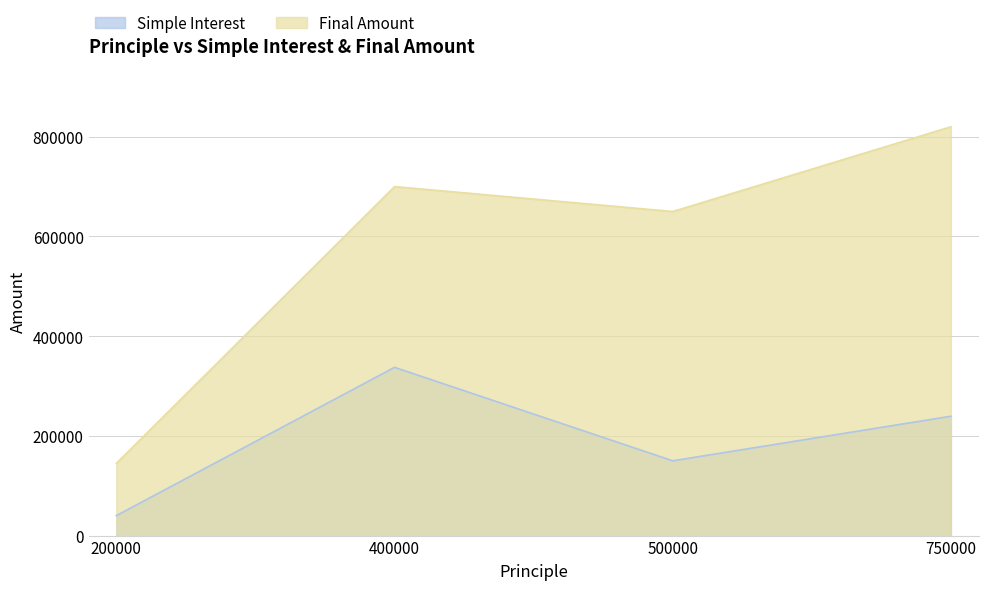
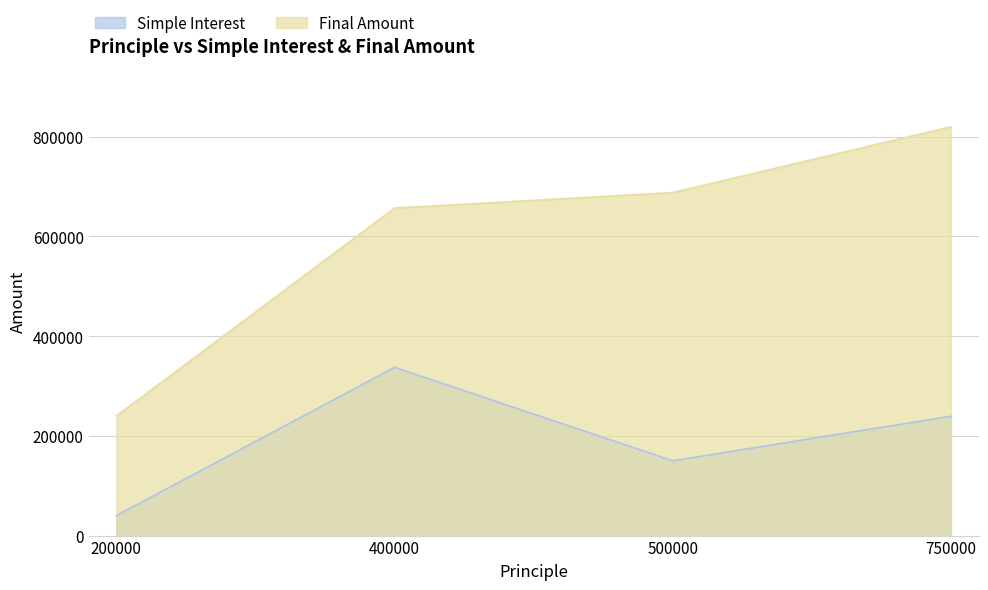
  {
    "Simple Interest": {
      "200000": 40000,
      "400000": 340000,
      "500000": 150000,
      "750000": 240000
    },
    "Final Amount": {
-     "200000": 140000,
-     "400000": 700000,
-     "500000": 650000,
+     "200000": 240000,
+     "400000": 660000,
+     "500000": 690000,
      "750000": 820000
    }
  }
